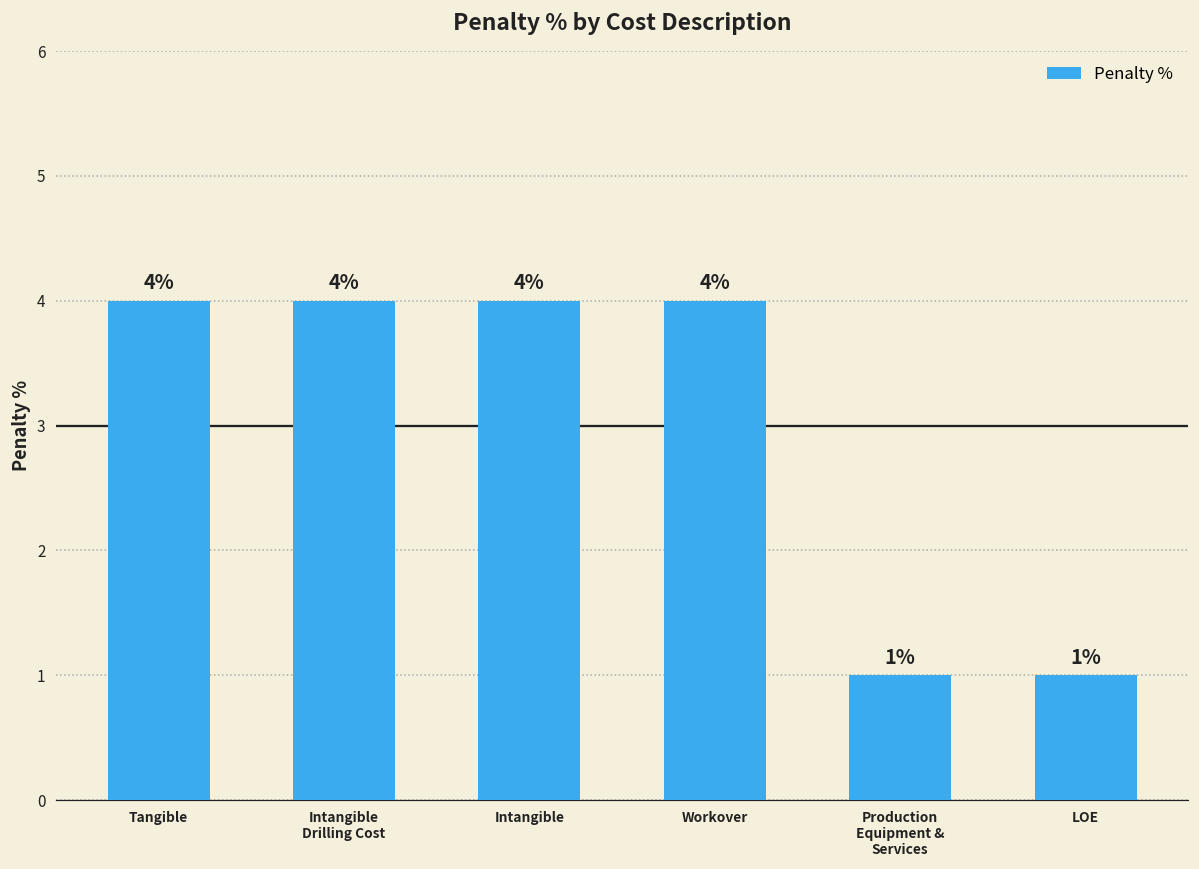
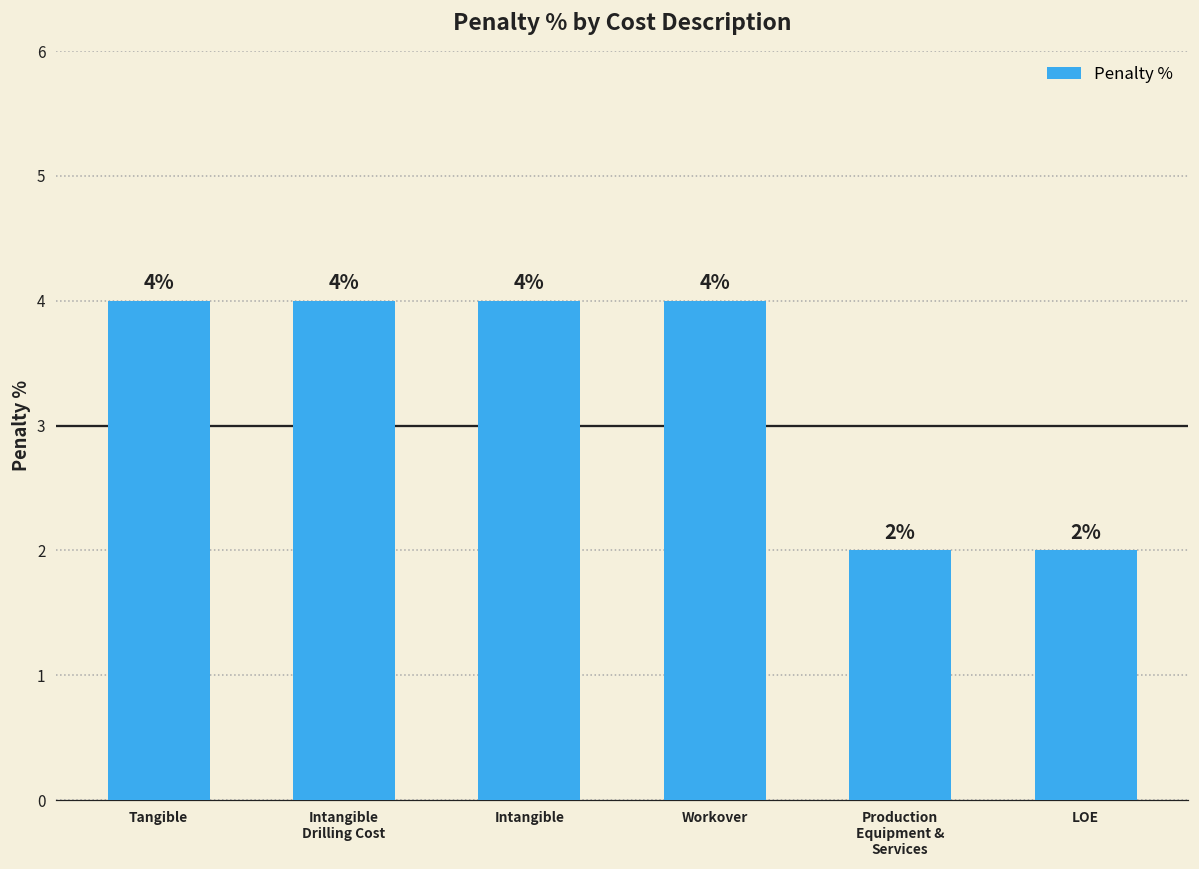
  {
    "Tangible": "4%",
    "Intangible Drilling Cost": "4%",
    "Intangible": "4%",
    "Workover": "4%",
-   "Production Equipment & Services": "1%",
-   "LOE": "1%"
+   "Production Equipment & Services": "2%",
+   "LOE": "2%"
  }
